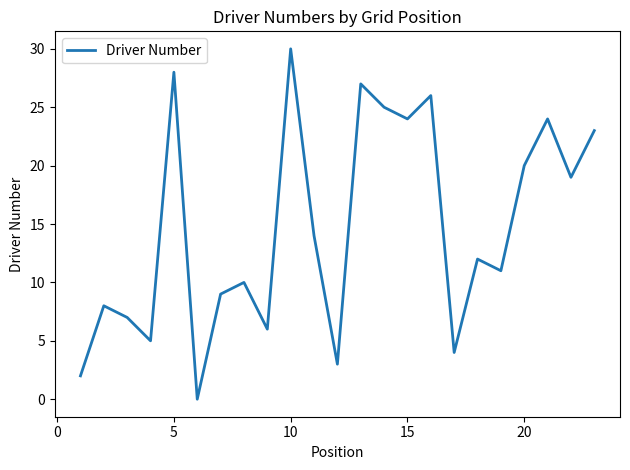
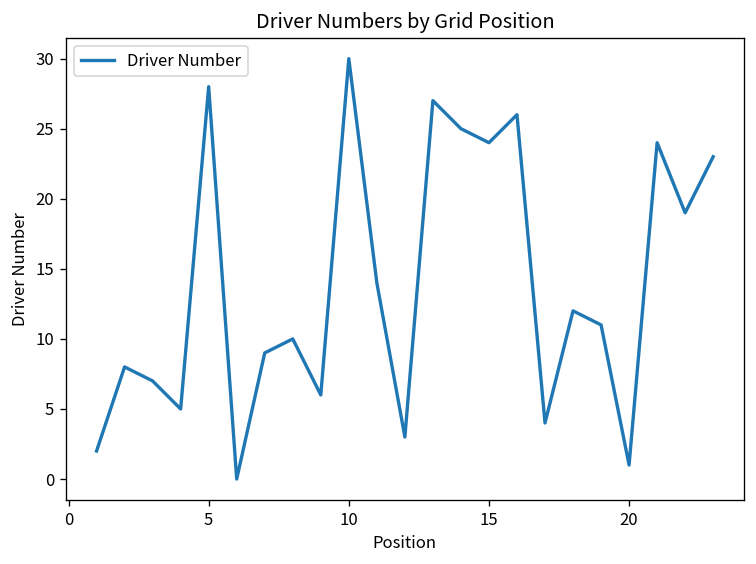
  {
    "5": 28,
    "10": 30,
    "15": 24,
-   "20": 20
+   "20": 1
  }
